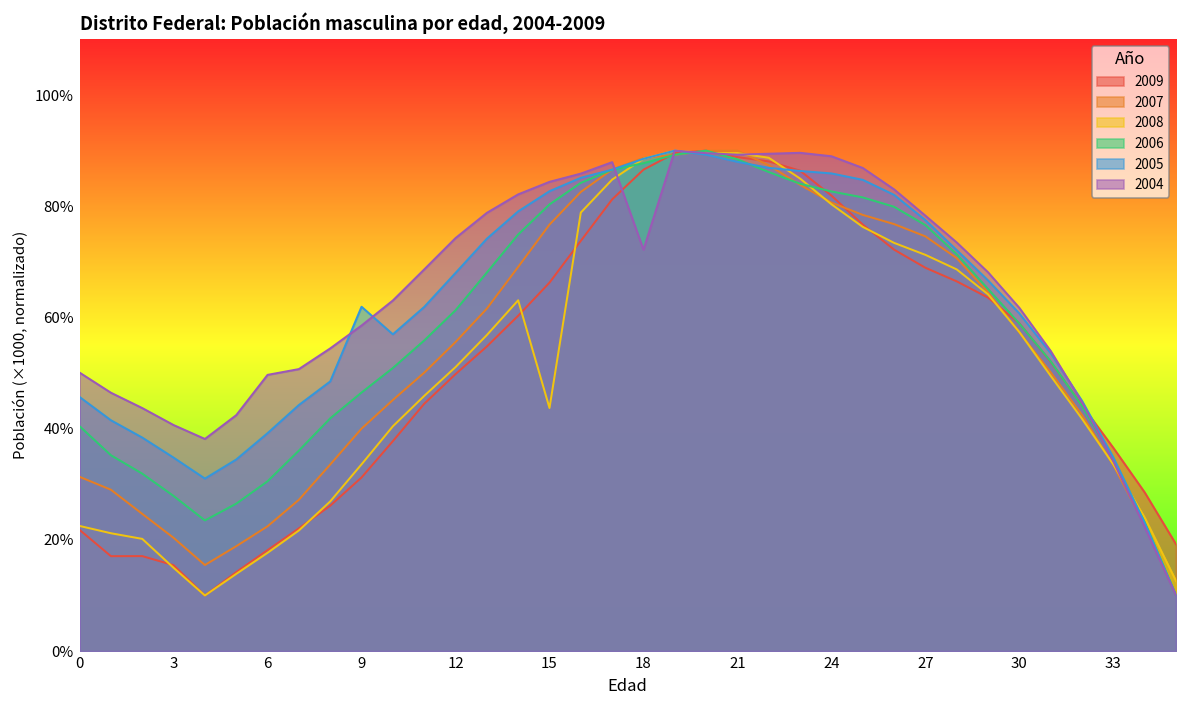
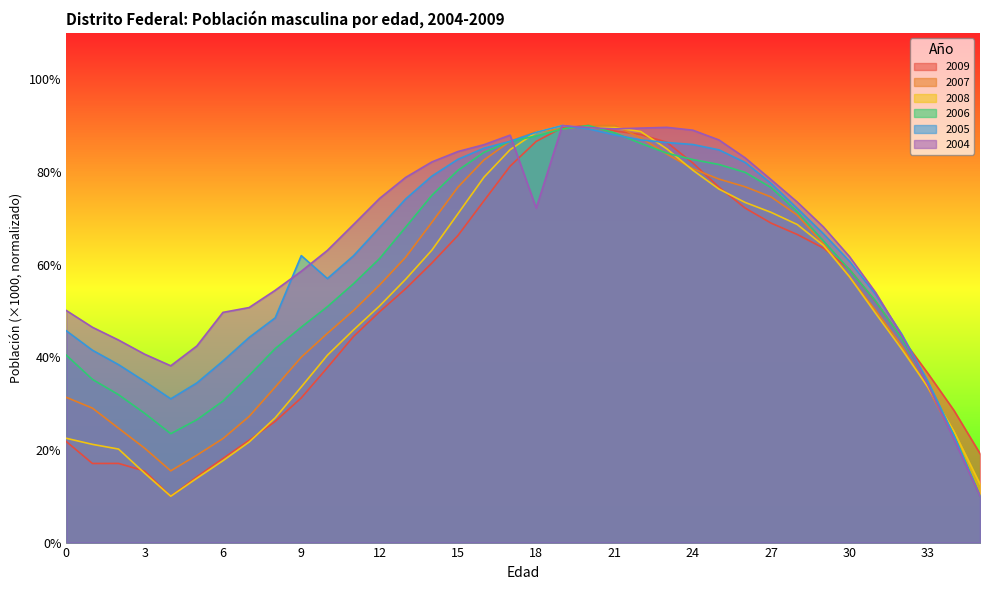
  {
    "2008": {
      "0": "23%",
      "9": "34%",
      "12": "51%",
-     "15": "44%",
+     "15": "71%",
      "27": "71%"
    },
    "2006": {
      "0": "40%",
      "3": "28%",
      "6": "31%",
      "9": "46%",
      "12": "61%",
      "15": "80%",
      "18": "88%",
      "24": "83%",
      "27": "77%"
    },
    "2005": {
      "0": "46%",
      "3": "35%",
      "6": "39%",
      "9": "62%",
      "12": "68%",
      "15": "83%",
      "24": "86%",
      "27": "77%",
      "30": "61%"
    },
    "2004": {
      "0": "50%",
      "3": "41%",
      "6": "50%",
      "9": "59%",
      "12": "74%",
      "15": "84%",
      "18": "72%",
      "24": "89%",
      "27": "78%",
      "30": "62%"
    }
  }
